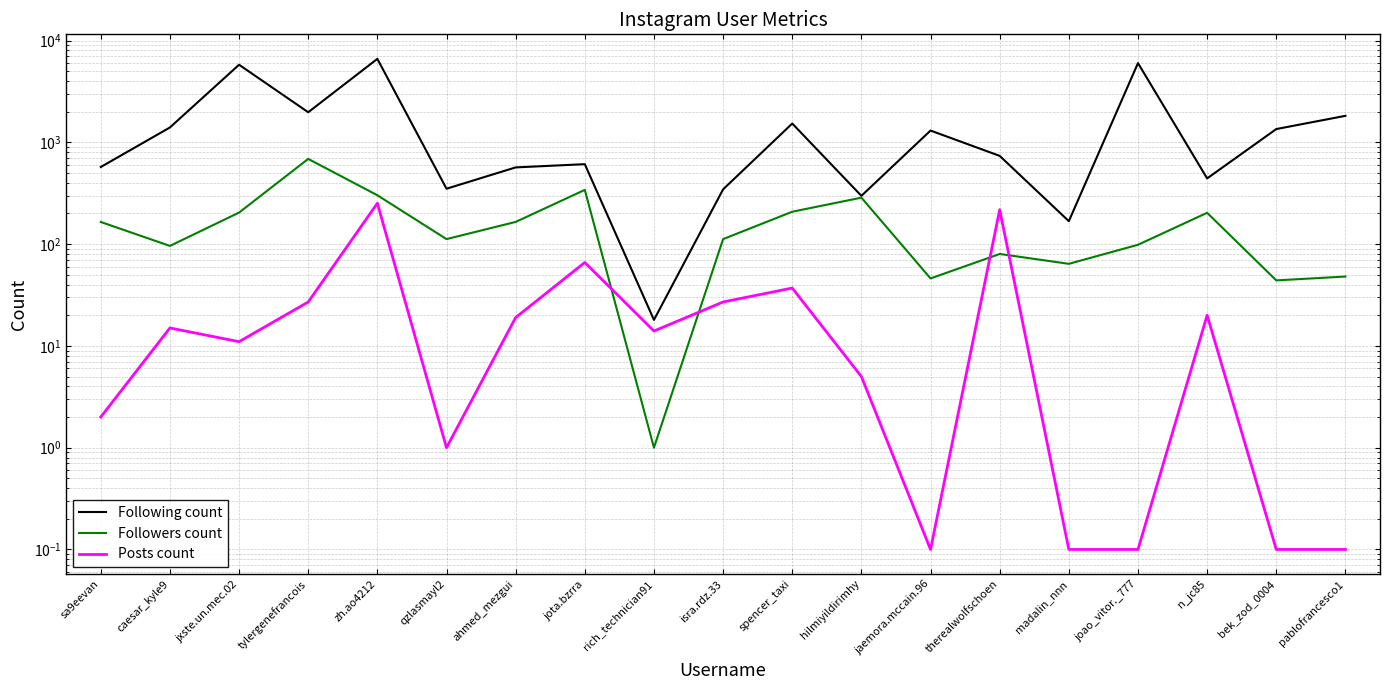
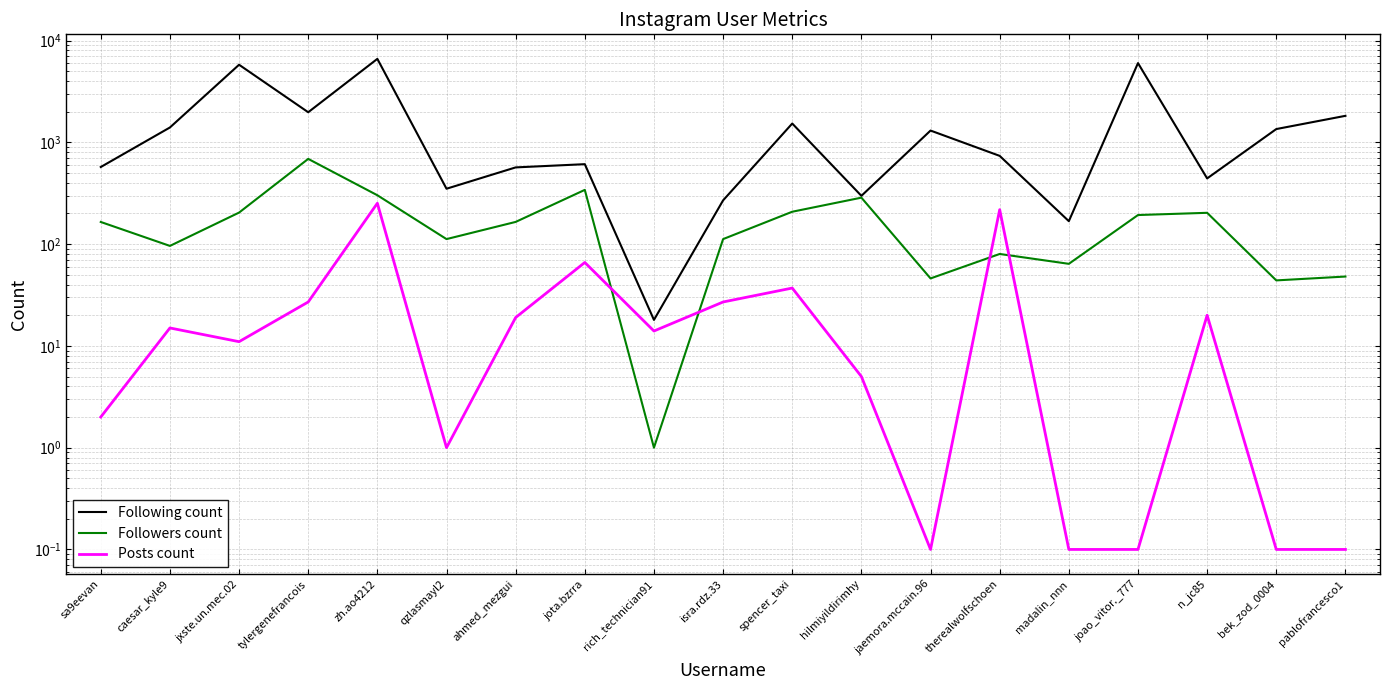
  {
    "Following count": {
      "sa9eevan": 600,
      "caesar_kyle9": 1400,
      "jxste.un.mec.02": 6000,
      "tylergenefrancois": 2000,
      "zh.ao4212": 7000,
      "qzlasmayl2": 350,
      "ahmed_mezgui": 600,
      "jota.bzrra": 600,
      "rich_technician91": 18,
-     "isra.rdz.33": 350,
+     "isra.rdz.33": 270,
      "spencer_taxi": 1500,
      "jaemora.mccain.96": 1300,
      "therealwolfschoen": 700,
      "madalin_nnn": 170,
      "joao_vitor._777": 6000,
      "n_jc85": 440,
      "bek_zod_0004": 1400,
      "pablofrancesco1": 1800
    },
    "Followers count": {
      "sa9eevan": 170,
      "caesar_kyle9": 100,
      "jxste.un.mec.02": 200,
      "tylergenefrancois": 700,
      "zh.ao4212": 300,
      "qzlasmayl2": 110,
      "ahmed_mezgui": 170,
      "jota.bzrra": 340,
      "rich_technician91": 1,
      "isra.rdz.33": 110,
      "spencer_taxi": 210,
      "jaemora.mccain.96": 50,
      "therealwolfschoen": 80,
      "madalin_nnn": 60,
-     "joao_vitor._777": 100,
+     "joao_vitor._777": 190,
      "n_jc85": 200,
      "bek_zod_0004": 44,
      "pablofrancesco1": 50
    },
    "Posts count": {
      "sa9eevan": 2,
      "caesar_kyle9": 15,
      "jxste.un.mec.02": 11,
      "tylergenefrancois": 27,
      "zh.ao4212": 250,
      "qzlasmayl2": 1,
      "ahmed_mezgui": 19,
      "jota.bzrra": 70,
      "rich_technician91": 14,
      "isra.rdz.33": 27,
      "spencer_taxi": 37,
      "hilmiyildirimhy": 5,
      "jaemora.mccain.96": 0.10,
      "therealwolfschoen": 220,
      "madalin_nnn": 0.10,
      "joao_vitor._777": 0.10,
      "n_jc85": 20,
      "bek_zod_0004": 0.10,
      "pablofrancesco1": 0.10
    }
  }
